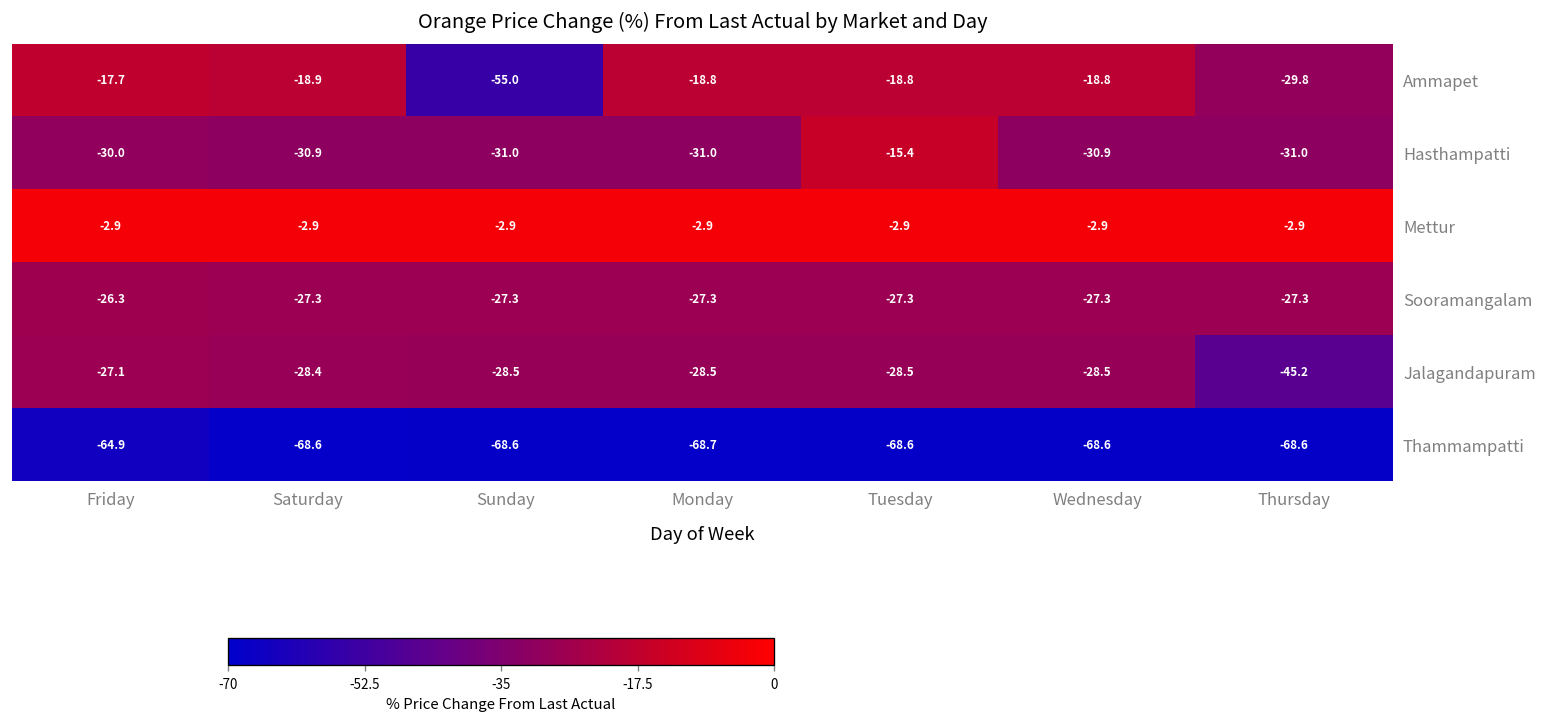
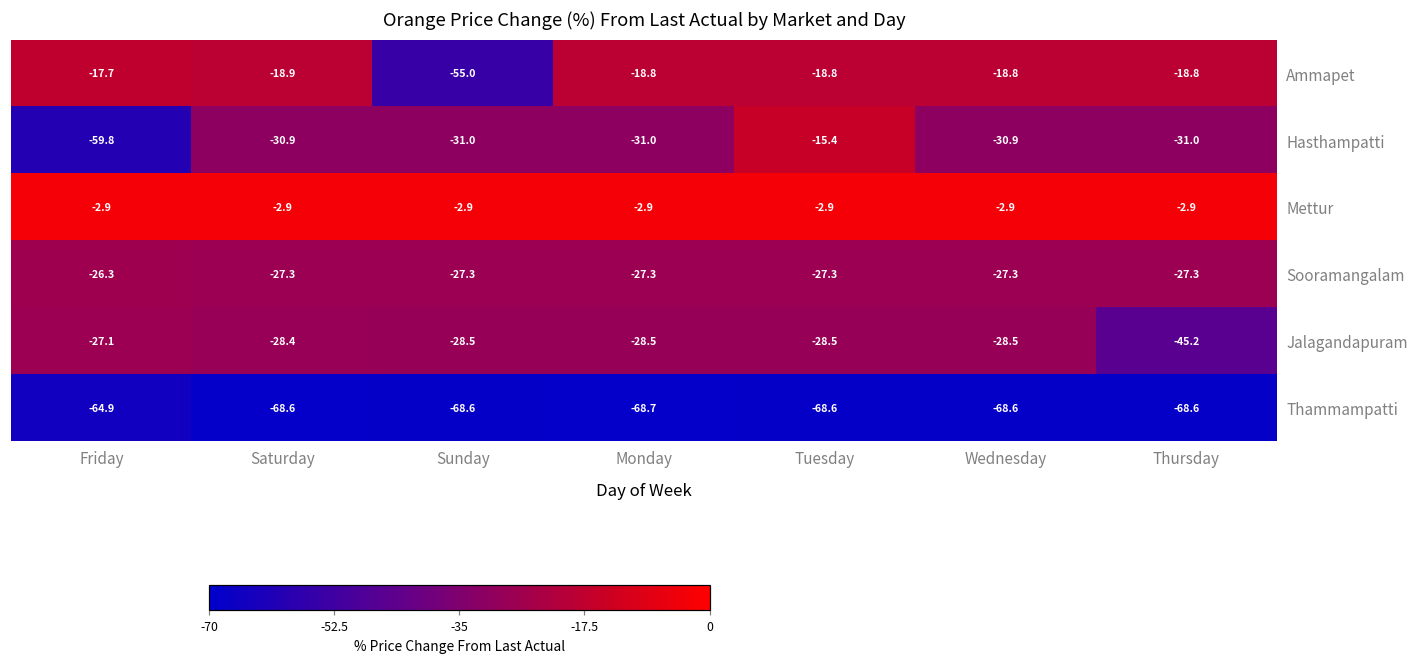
  {
    "Ammapet": {
      "Friday": -17.7,
      "Saturday": -18.9,
      "Sunday": -55.0,
      "Monday": -18.8,
      "Tuesday": -18.8,
      "Wednesday": -18.8,
-     "Thursday": -29.8
+     "Thursday": -18.8
    },
    "Hasthampatti": {
-     "Friday": -30.0,
+     "Friday": -59.8,
      "Saturday": -30.9,
      "Sunday": -31.0,
      "Monday": -31.0,
      "Tuesday": -15.4,
      "Wednesday": -30.9,
      "Thursday": -31.0
    },
    "Mettur": {
      "Friday": -2.9,
      "Saturday": -2.9,
      "Sunday": -2.9,
      "Monday": -2.9,
      "Tuesday": -2.9,
      "Wednesday": -2.9,
      "Thursday": -2.9
    },
    "Sooramangalam": {
      "Friday": -26.3,
      "Saturday": -27.3,
      "Sunday": -27.3,
      "Monday": -27.3,
      "Tuesday": -27.3,
      "Wednesday": -27.3,
      "Thursday": -27.3
    },
    "Jalagandapuram": {
      "Friday": -27.1,
      "Saturday": -28.4,
      "Sunday": -28.5,
      "Monday": -28.5,
      "Tuesday": -28.5,
      "Wednesday": -28.5,
      "Thursday": -45.2
    },
    "Thammampatti": {
      "Friday": -64.9,
      "Saturday": -68.6,
      "Sunday": -68.6,
      "Monday": -68.7,
      "Tuesday": -68.6,
      "Wednesday": -68.6,
      "Thursday": -68.6
    }
  }
